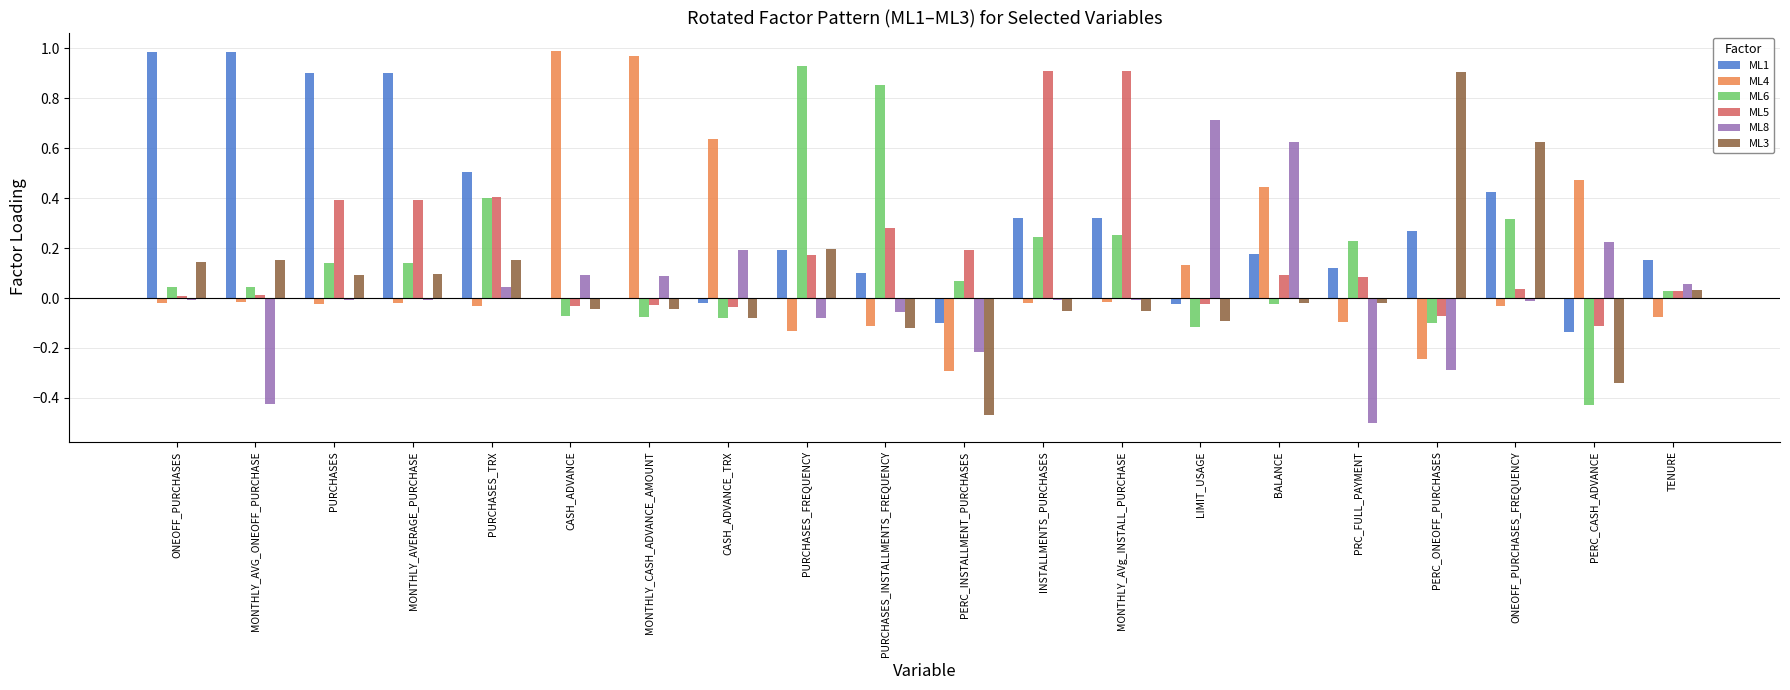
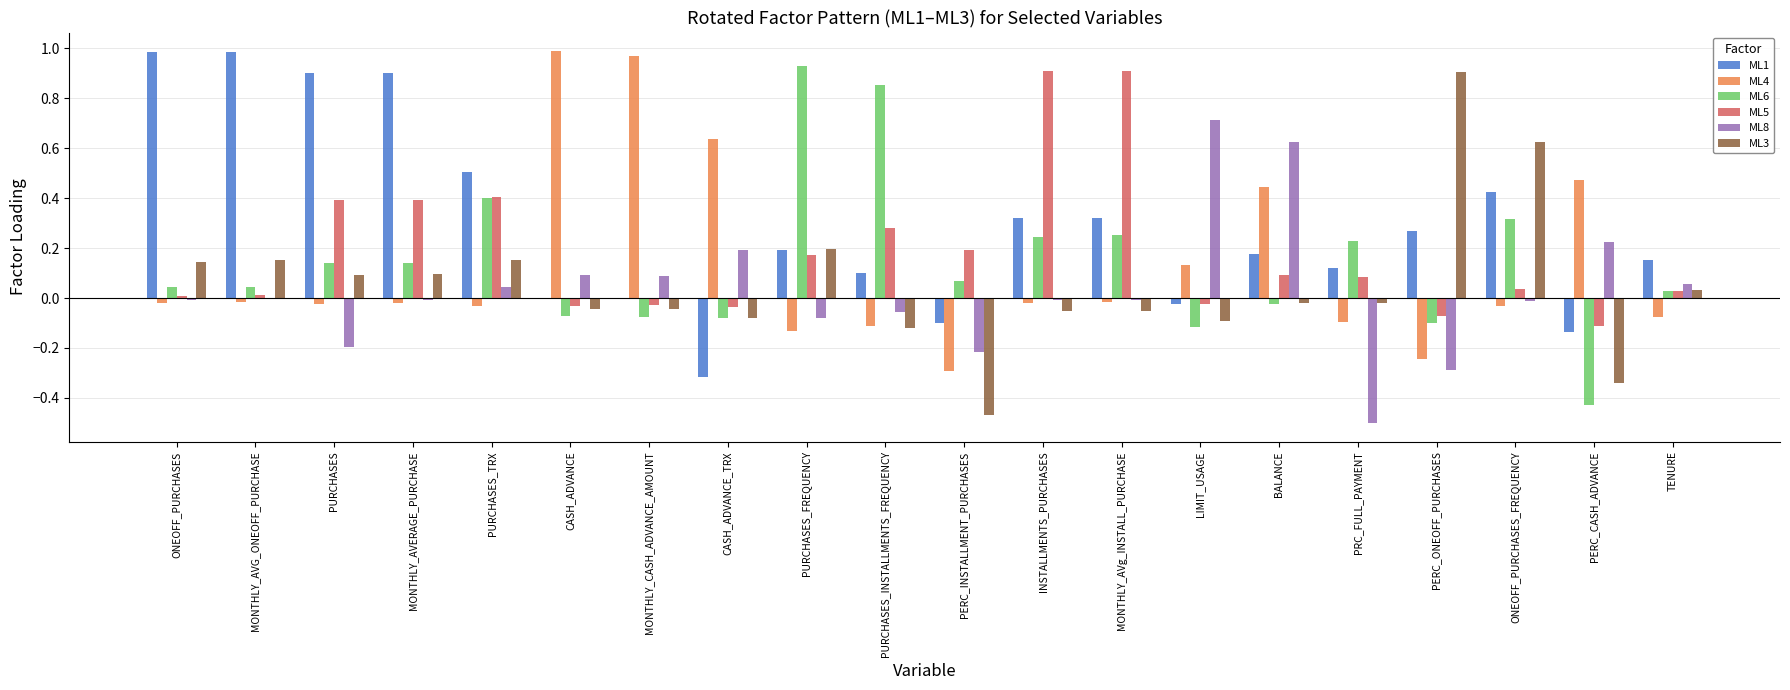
  {
    "ML1": {
      "ONEOFF_PURCHASES": 0.99,
      "MONTHLY_AVG_ONEOFF_PURCHASE": 0.99,
      "PURCHASES": 0.90,
      "MONTHLY_AVERAGE_PURCHASE": 0.90,
      "PURCHASES_TRX": 0.51,
-     "CASH_ADVANCE_TRX": -0.02,
+     "CASH_ADVANCE_TRX": -0.31,
      "PURCHASES_FREQUENCY": 0.19,
      "PURCHASES_INSTALLMENTS_FREQUENCY": 0.10,
      "PERC_INSTALLMENT_PURCHASES": -0.10,
      "INSTALLMENTS_PURCHASES": 0.32,
      "MONTHLY_AVg_INSTALL_PURCHASE": 0.32,
      "LIMIT_USAGE": -0.02,
      "BALANCE": 0.18,
      "PRC_FULL_PAYMENT": 0.12,
      "PERC_ONEOFF_PURCHASES": 0.27,
      "ONEOFF_PURCHASES_FREQUENCY": 0.42,
      "PERC_CASH_ADVANCE": -0.14,
      "TENURE": 0.15
    },
    "ML6": {
      "ONEOFF_PURCHASES": 0.05,
      "MONTHLY_AVG_ONEOFF_PURCHASE": 0.04,
      "PURCHASES": 0.14,
      "MONTHLY_AVERAGE_PURCHASE": 0.14,
      "PURCHASES_TRX": 0.40,
      "CASH_ADVANCE": -0.07,
      "MONTHLY_CASH_ADVANCE_AMOUNT": -0.08,
      "CASH_ADVANCE_TRX": -0.08,
      "PURCHASES_FREQUENCY": 0.93,
      "PURCHASES_INSTALLMENTS_FREQUENCY": 0.85,
      "PERC_INSTALLMENT_PURCHASES": 0.07,
      "INSTALLMENTS_PURCHASES": 0.24,
      "MONTHLY_AVg_INSTALL_PURCHASE": 0.25,
      "LIMIT_USAGE": -0.11,
      "BALANCE": -0.02,
      "PRC_FULL_PAYMENT": 0.23,
      "PERC_ONEOFF_PURCHASES": -0.10,
      "ONEOFF_PURCHASES_FREQUENCY": 0.32,
      "PERC_CASH_ADVANCE": -0.43,
      "TENURE": 0.03
    },
    "ML8": {
-     "MONTHLY_AVG_ONEOFF_PURCHASE": -0.43,
-     "PURCHASES": -0.01,
+     "MONTHLY_AVG_ONEOFF_PURCHASE": 0.00,
+     "PURCHASES": -0.20,
      "PURCHASES_TRX": 0.04,
      "CASH_ADVANCE": 0.09,
      "MONTHLY_CASH_ADVANCE_AMOUNT": 0.09,
      "CASH_ADVANCE_TRX": 0.19,
      "PURCHASES_FREQUENCY": -0.08,
      "PURCHASES_INSTALLMENTS_FREQUENCY": -0.06,
      "PERC_INSTALLMENT_PURCHASES": -0.22,
      "LIMIT_USAGE": 0.71,
      "BALANCE": 0.63,
      "PRC_FULL_PAYMENT": -0.50,
      "PERC_ONEOFF_PURCHASES": -0.29,
      "ONEOFF_PURCHASES_FREQUENCY": -0.01,
      "PERC_CASH_ADVANCE": 0.22,
      "TENURE": 0.06
    },
    "ML3": {
      "ONEOFF_PURCHASES": 0.15,
      "MONTHLY_AVG_ONEOFF_PURCHASE": 0.15,
      "PURCHASES": 0.09,
      "MONTHLY_AVERAGE_PURCHASE": 0.10,
      "PURCHASES_TRX": 0.15,
      "CASH_ADVANCE": -0.05,
      "MONTHLY_CASH_ADVANCE_AMOUNT": -0.04,
      "CASH_ADVANCE_TRX": -0.08,
      "PURCHASES_FREQUENCY": 0.20,
      "PURCHASES_INSTALLMENTS_FREQUENCY": -0.12,
      "PERC_INSTALLMENT_PURCHASES": -0.47,
      "INSTALLMENTS_PURCHASES": -0.05,
      "MONTHLY_AVg_INSTALL_PURCHASE": -0.05,
      "LIMIT_USAGE": -0.09,
      "BALANCE": -0.02,
      "PRC_FULL_PAYMENT": -0.02,
      "PERC_ONEOFF_PURCHASES": 0.90,
      "ONEOFF_PURCHASES_FREQUENCY": 0.63,
      "PERC_CASH_ADVANCE": -0.34,
      "TENURE": 0.03
    }
  }
